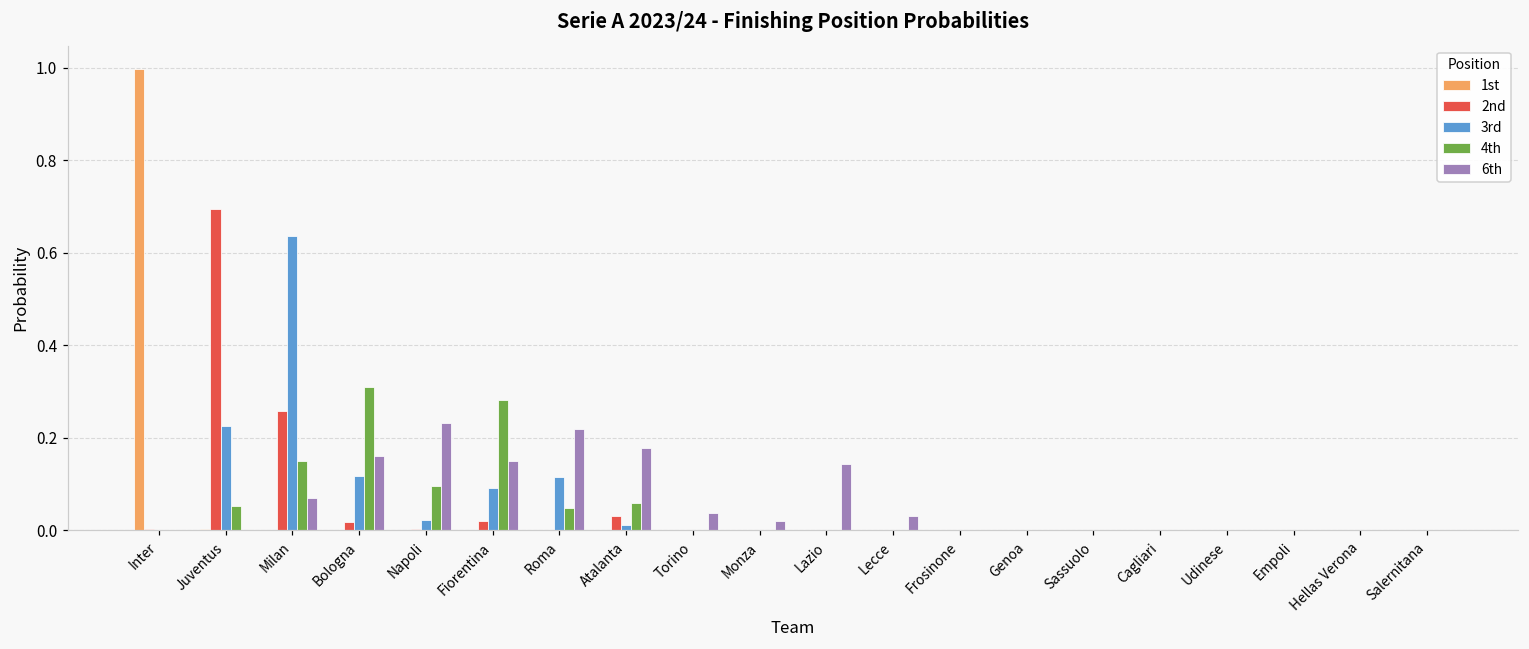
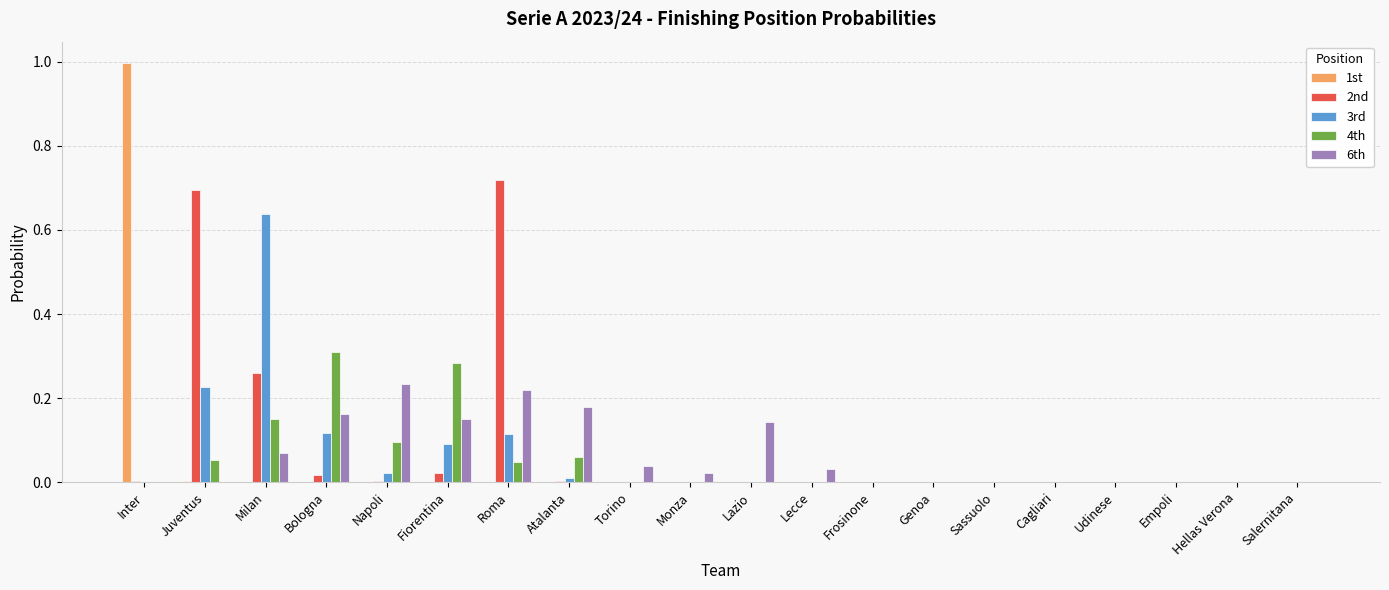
  {
    "1st": {
      "Inter": 1.00,
      "Milan": 0.00,
      "Bologna": 0.00,
      "Napoli": 0.00,
      "Fiorentina": 0.00,
      "Roma": 0.00,
      "Atalanta": 0.00,
      "Torino": 0.00,
      "Monza": 0.00,
      "Lazio": 0.00,
      "Lecce": 0.00,
      "Frosinone": 0.00,
      "Genoa": 0.00,
      "Sassuolo": 0.00,
      "Cagliari": 0.00,
      "Udinese": 0.00,
      "Empoli": 0.00,
      "Hellas Verona": 0.00,
      "Salernitana": 0.00
    },
    "2nd": {
      "Juventus": 0.70,
      "Milan": 0.26,
      "Bologna": 0.02,
      "Fiorentina": 0.02,
-     "Roma": 0.00,
-     "Atalanta": 0.03,
+     "Roma": 0.72,
+     "Atalanta": 0.00,
      "Torino": 0.00,
      "Monza": 0.00,
      "Lazio": 0.00,
      "Lecce": 0.00,
      "Frosinone": 0.00,
      "Genoa": 0.00,
      "Sassuolo": 0.00,
      "Cagliari": 0.00,
      "Udinese": 0.00,
      "Empoli": 0.00,
      "Hellas Verona": 0.00,
      "Salernitana": 0.00
    },
    "3rd": {
      "Inter": 0.00,
      "Juventus": 0.23,
      "Milan": 0.64,
      "Bologna": 0.12,
      "Napoli": 0.02,
      "Fiorentina": 0.09,
      "Roma": 0.12,
      "Atalanta": 0.01,
      "Torino": 0.00,
      "Monza": 0.00,
      "Lazio": 0.00,
      "Lecce": 0.00,
      "Frosinone": 0.00,
      "Genoa": 0.00,
      "Sassuolo": 0.00,
      "Cagliari": 0.00,
      "Udinese": 0.00,
      "Empoli": 0.00,
      "Hellas Verona": 0.00,
      "Salernitana": 0.00
    },
    "4th": {
      "Inter": 0.00,
      "Juventus": 0.05,
      "Milan": 0.15,
      "Bologna": 0.31,
      "Napoli": 0.10,
      "Fiorentina": 0.28,
      "Roma": 0.05,
      "Atalanta": 0.06,
      "Torino": 0.00,
      "Monza": 0.00,
      "Lazio": 0.00,
      "Lecce": 0.00,
      "Frosinone": 0.00,
      "Genoa": 0.00,
      "Sassuolo": 0.00,
      "Cagliari": 0.00,
      "Udinese": 0.00,
      "Empoli": 0.00,
      "Hellas Verona": 0.00,
      "Salernitana": 0.00
    },
    "6th": {
      "Inter": 0.00,
      "Milan": 0.07,
      "Bologna": 0.16,
      "Napoli": 0.23,
      "Fiorentina": 0.15,
      "Roma": 0.22,
      "Atalanta": 0.18,
      "Torino": 0.04,
      "Monza": 0.02,
      "Lazio": 0.14,
      "Lecce": 0.03,
      "Genoa": 0.00,
      "Sassuolo": 0.00,
      "Cagliari": 0.00,
      "Udinese": 0.00,
      "Empoli": 0.00,
      "Hellas Verona": 0.00,
      "Salernitana": 0.00
    }
  }
